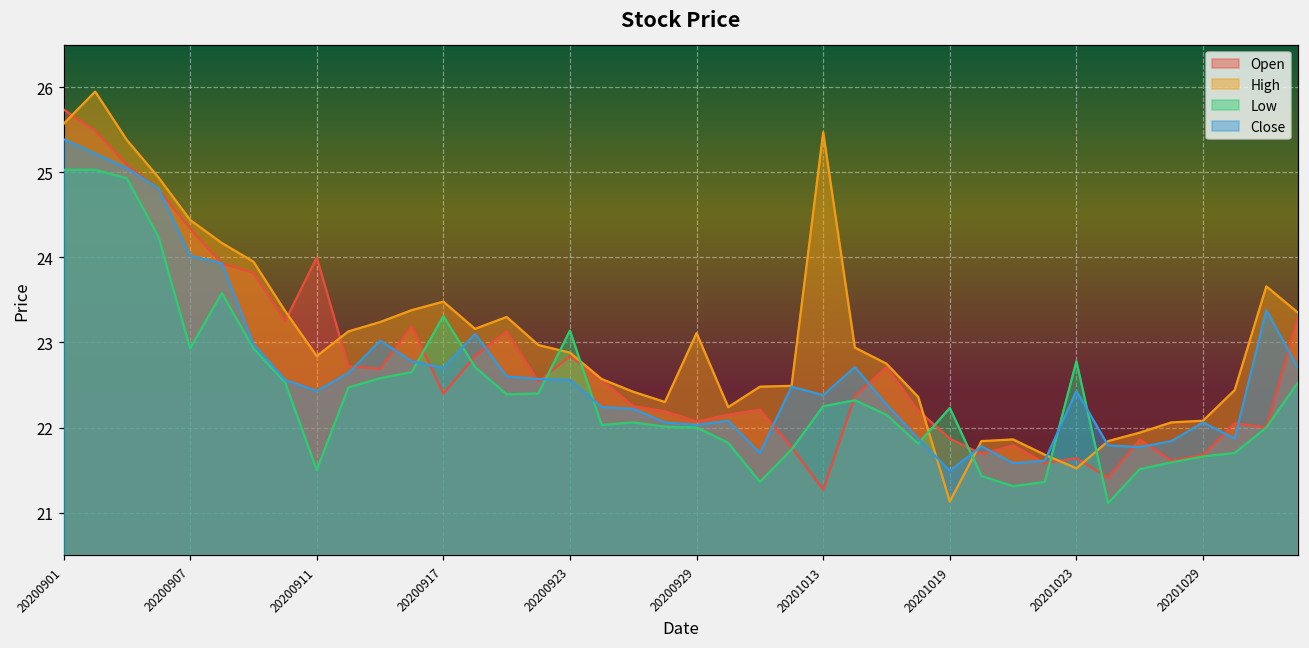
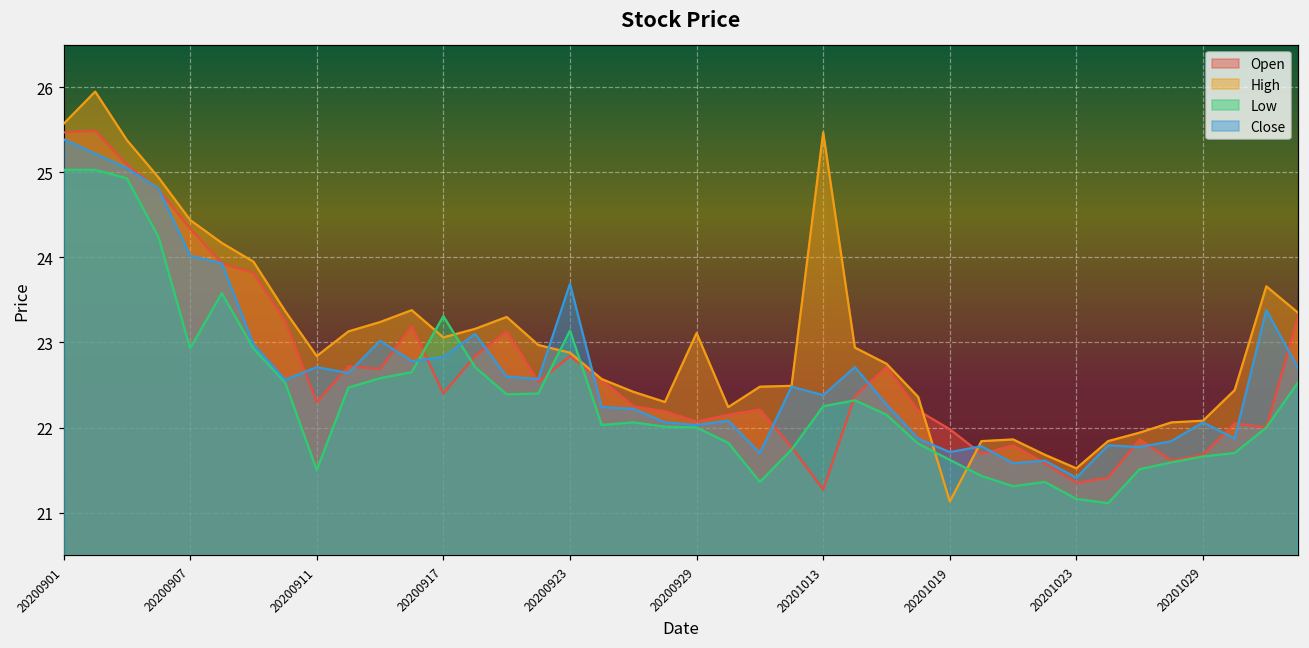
  {
    "Open": {
-     "20200901": 25.7,
+     "20200901": 25.5,
      "20200907": 24.3,
-     "20200911": 24.0,
+     "20200911": 22.3,
      "20200917": 22.4,
      "20200923": 22.8,
      "20200929": 22.1,
      "20201013": 21.3,
-     "20201019": 21.9,
-     "20201023": 21.6
+     "20201019": 22.0,
+     "20201023": 21.4
    },
    "High": {
      "20200901": 25.6,
      "20200907": 24.4,
      "20200911": 22.8,
-     "20200917": 23.5,
+     "20200917": 23.1,
      "20200923": 22.9,
      "20200929": 23.1,
      "20201013": 25.5,
      "20201019": 21.1,
      "20201023": 21.5
    },
    "Low": {
      "20200901": 25.0,
      "20200907": 22.9,
      "20200911": 21.5,
      "20200917": 23.3,
      "20200923": 23.1,
      "20201013": 22.3,
-     "20201019": 22.2,
-     "20201023": 22.8
+     "20201019": 21.6,
+     "20201023": 21.2
    },
    "Close": {
      "20200901": 25.4,
      "20200907": 24.0,
-     "20200911": 22.4,
-     "20200917": 22.7,
-     "20200923": 22.6,
+     "20200911": 22.7,
+     "20200917": 22.8,
+     "20200923": 23.7,
      "20201013": 22.4,
-     "20201019": 21.5,
-     "20201023": 22.4
+     "20201019": 21.7,
+     "20201023": 21.4
    }
  }
